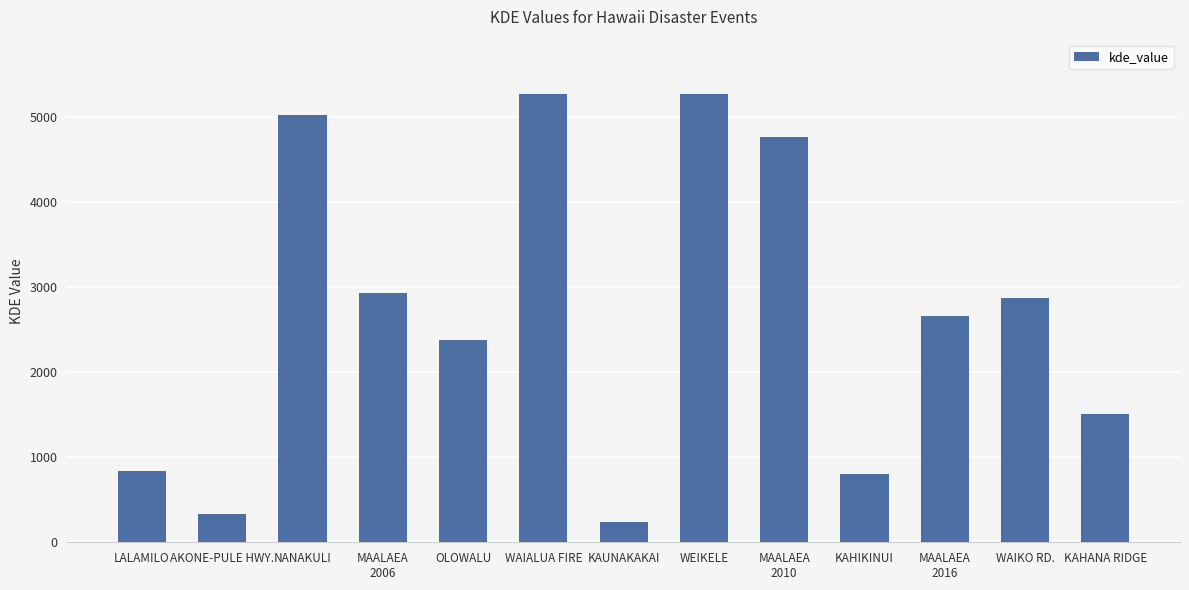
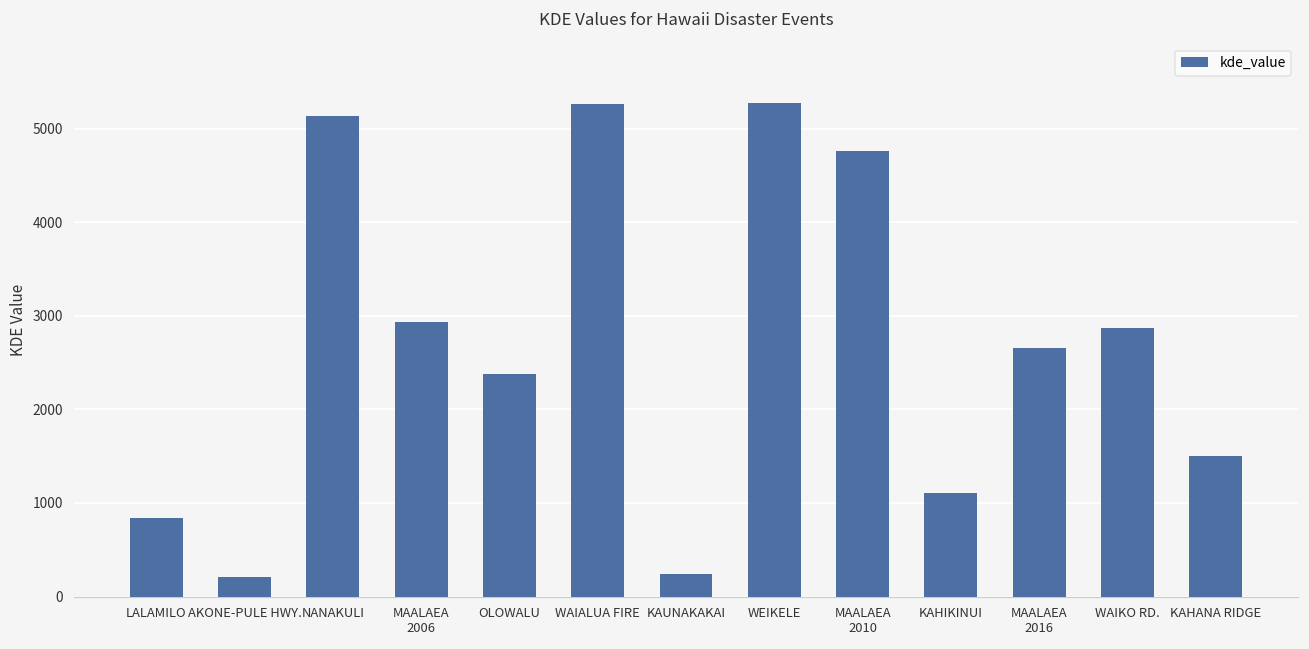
  {
    "LALAMILO": 800,
-   "AKONE-PULE HWY.": 300,
-   "NANAKULI": 5000,
+   "AKONE-PULE HWY.": 200,
+   "NANAKULI": 5100,
    "MAALAEA 2006": 2900,
    "OLOWALU": 2400,
    "WAIALUA FIRE": 5300,
    "KAUNAKAKAI": 200,
    "WEIKELE": 5300,
    "MAALAEA 2010": 4800,
-   "KAHIKINUI": 800,
+   "KAHIKINUI": 1100,
    "MAALAEA 2016": 2700,
    "WAIKO RD.": 2900,
    "KAHANA RIDGE": 1500
  }
